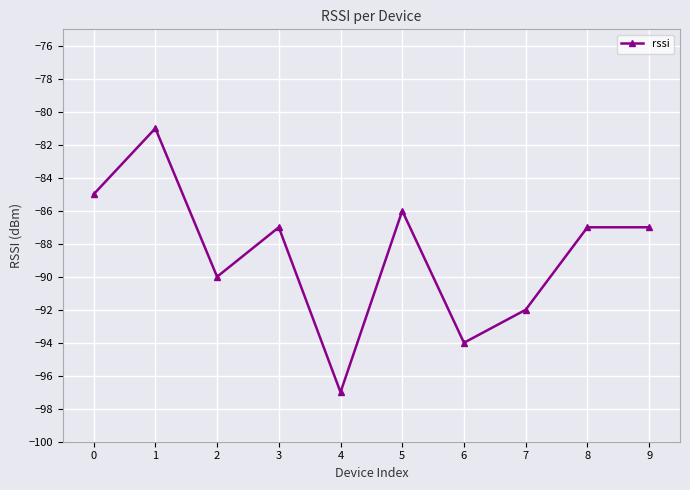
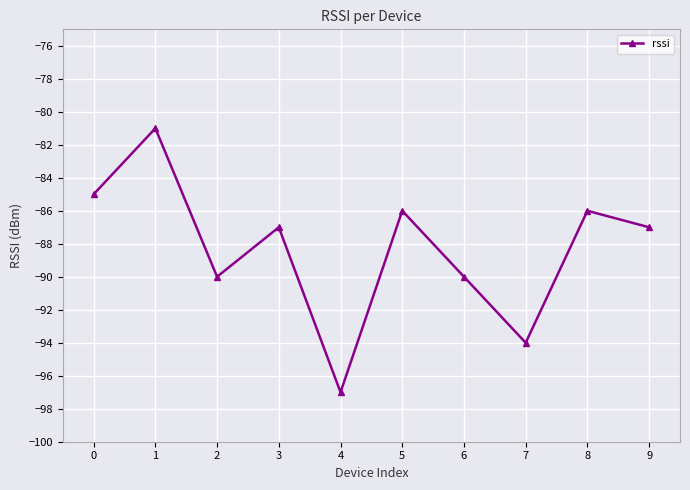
  {
    "0": -85,
    "1": -81,
    "2": -90,
    "3": -87,
    "4": -97,
    "5": -86,
-   "6": -94,
-   "7": -92,
-   "8": -87,
+   "6": -90,
+   "7": -94,
+   "8": -86,
    "9": -87
  }
